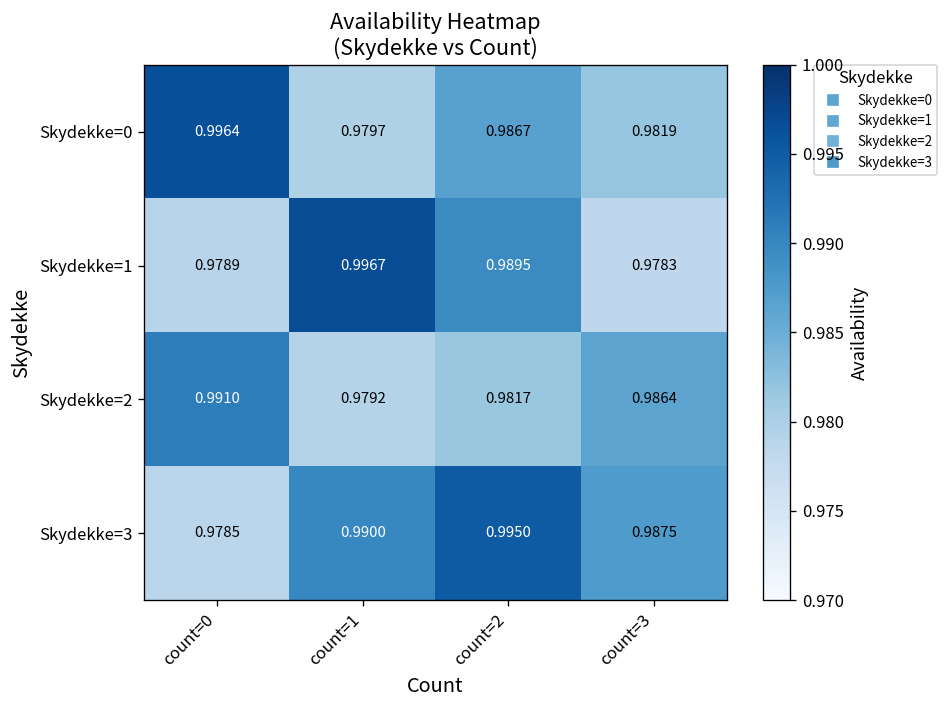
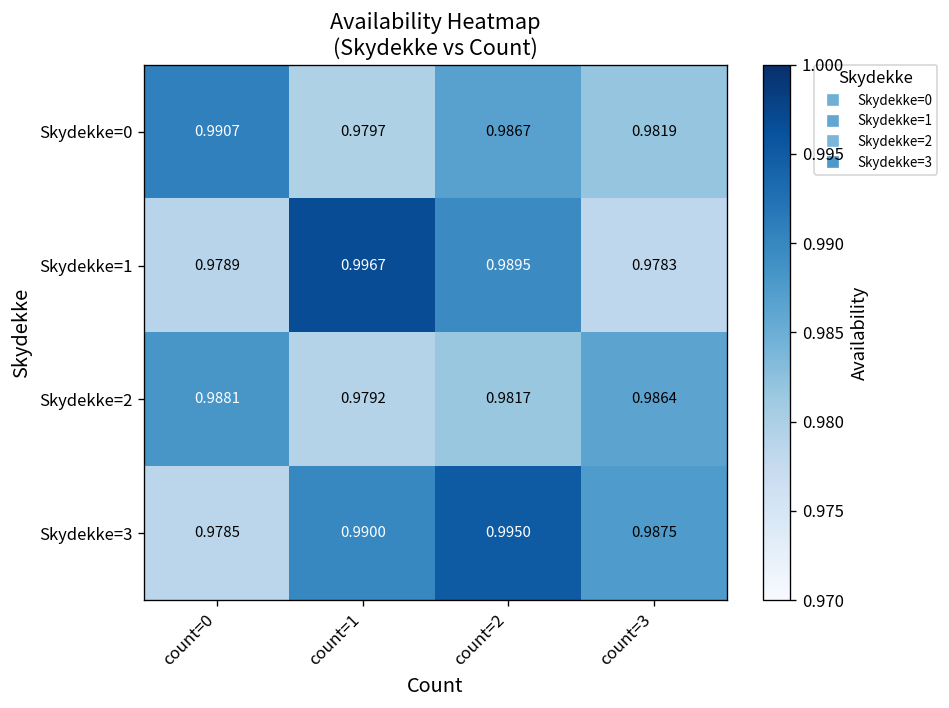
  {
    "Skydekke=0": {
-     "count=0": 0.9964,
+     "count=0": 0.9907,
      "count=1": 0.9797,
      "count=2": 0.9867,
      "count=3": 0.9819
    },
    "Skydekke=1": {
      "count=0": 0.9789,
      "count=1": 0.9967,
      "count=2": 0.9895,
      "count=3": 0.9783
    },
    "Skydekke=2": {
-     "count=0": 0.9910,
+     "count=0": 0.9881,
      "count=1": 0.9792,
      "count=2": 0.9817,
      "count=3": 0.9864
    },
    "Skydekke=3": {
      "count=0": 0.9785,
      "count=1": 0.9900,
      "count=2": 0.9950,
      "count=3": 0.9875
    }
  }
